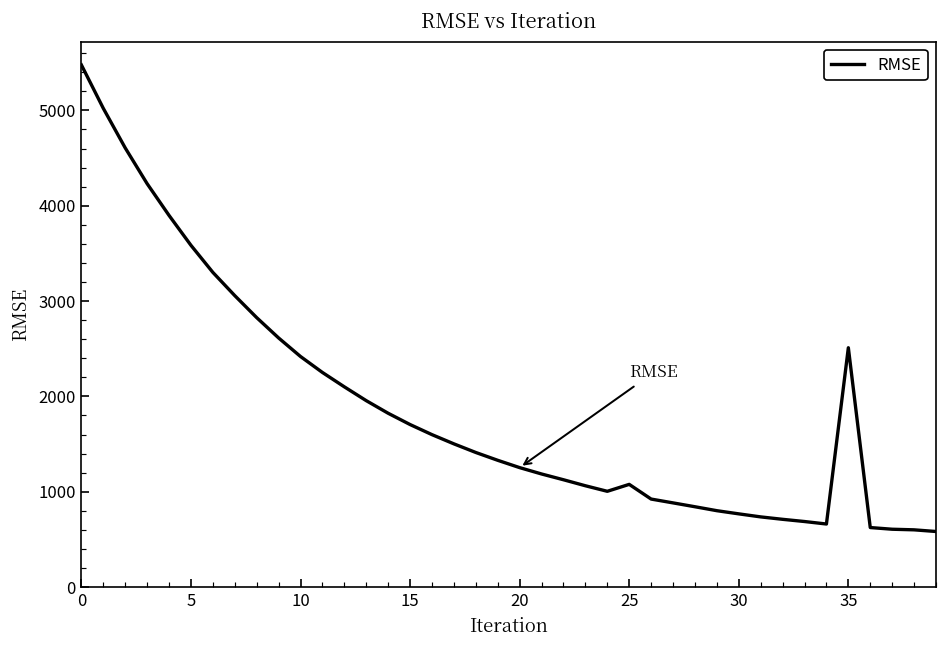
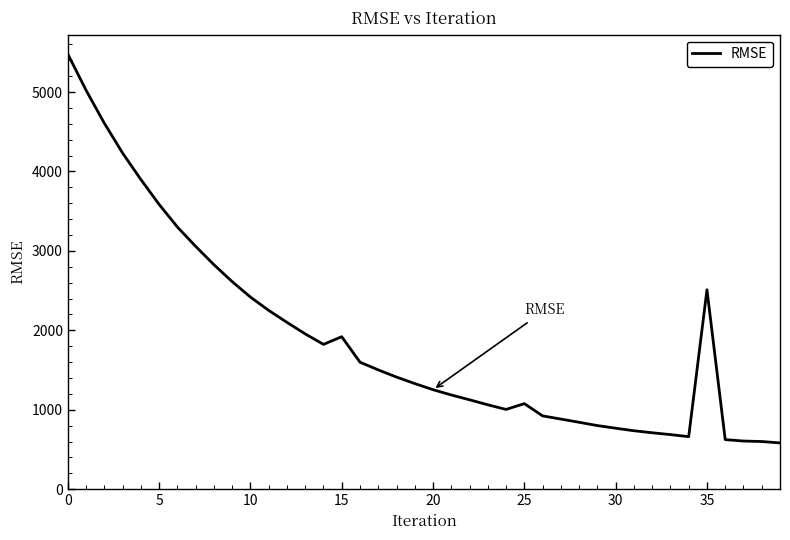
  {
    "0": 5500,
    "5": 3600,
    "10": 2400,
-   "15": 1700,
+   "15": 1900,
    "20": 1300,
    "25": 1100,
    "30": 800,
    "35": 2500
  }
